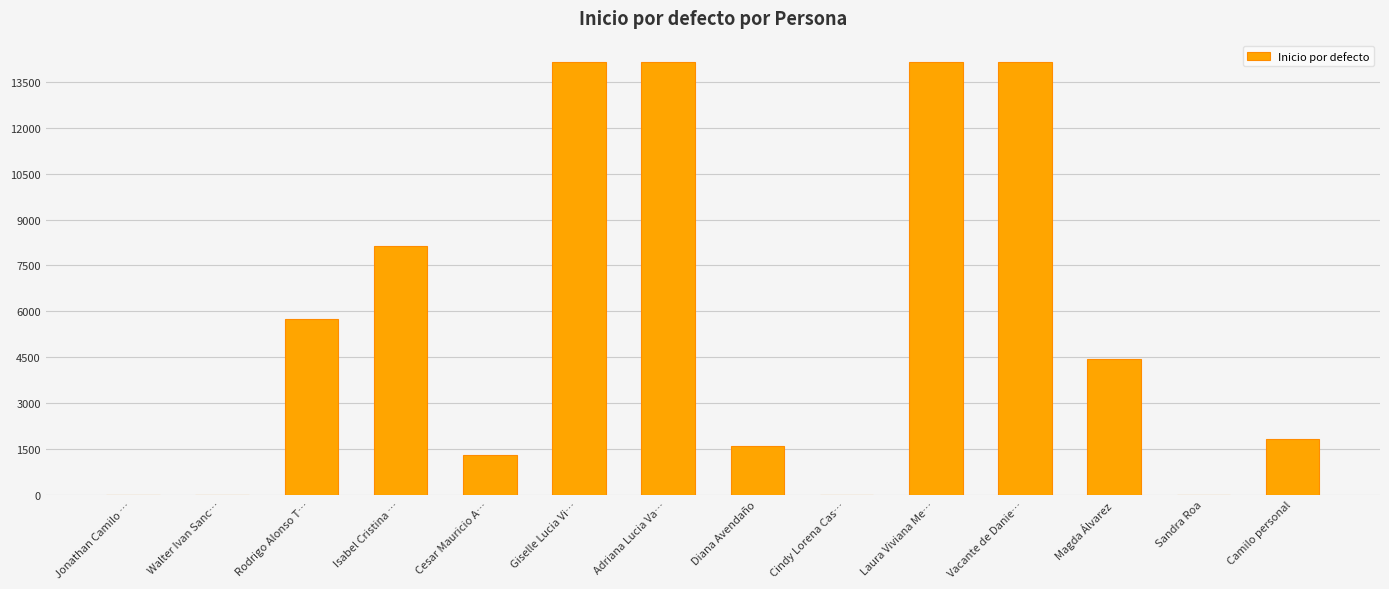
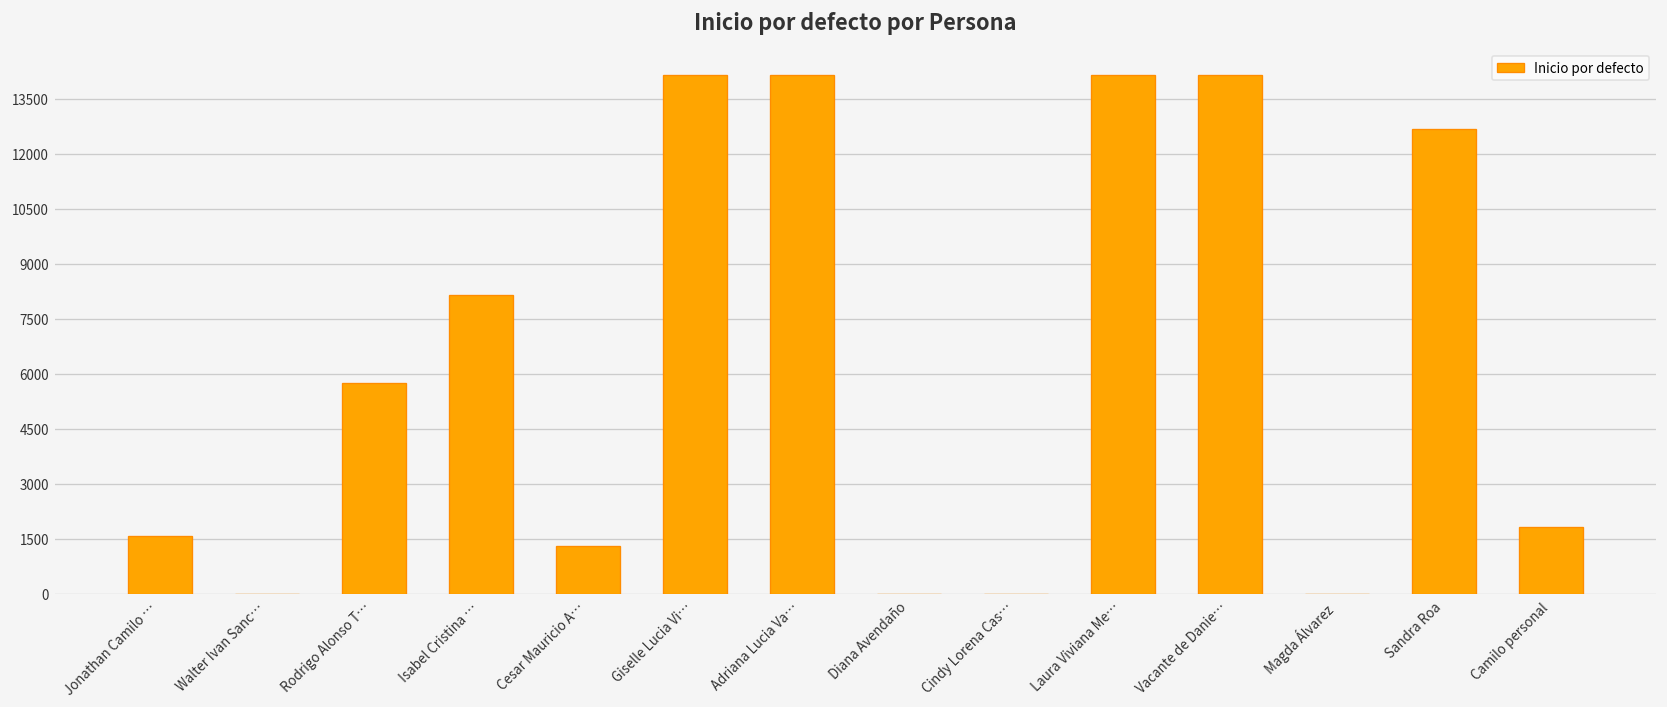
  {
-   "Jonathan Camilo …": 0,
+   "Jonathan Camilo …": 1600,
    "Rodrigo Alonso T…": 5700,
    "Isabel Cristina …": 8100,
    "Cesar Mauricio A…": 1300,
    "Giselle Lucia Vi…": 14100,
    "Adriana Lucia Va…": 14100,
-   "Diana Avendaño": 1600,
+   "Diana Avendaño": 0,
    "Laura Viviana Me…": 14100,
    "Vacante de Danie…": 14100,
-   "Magda Álvarez": 4400,
-   "Sandra Roa": 0,
+   "Magda Álvarez": 0,
+   "Sandra Roa": 12700,
    "Camilo personal": 1800
  }
